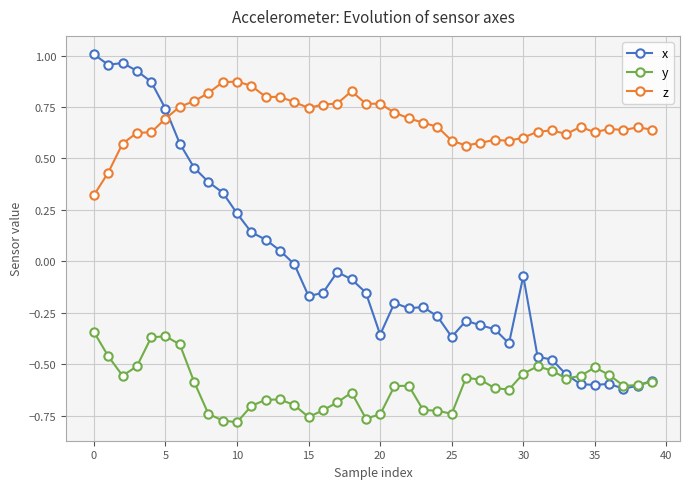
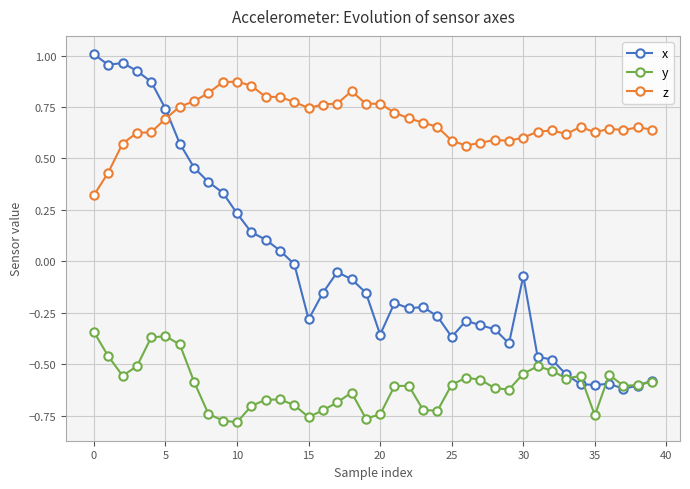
  {
    "x": {
      "0": 1.01,
      "5": 0.74,
      "10": 0.23,
-     "15": -0.17,
+     "15": -0.28,
      "20": -0.36,
      "25": -0.37,
      "30": -0.07,
      "35": -0.60
    },
    "y": {
      "0": -0.34,
      "5": -0.36,
      "10": -0.78,
      "15": -0.76,
      "20": -0.74,
-     "25": -0.74,
+     "25": -0.60,
      "30": -0.55,
-     "35": -0.52
+     "35": -0.75
    },
    "z": {
      "0": 0.32,
      "5": 0.69,
      "10": 0.87,
      "15": 0.75,
      "20": 0.77,
      "25": 0.59,
      "30": 0.60,
      "35": 0.63
    }
  }
